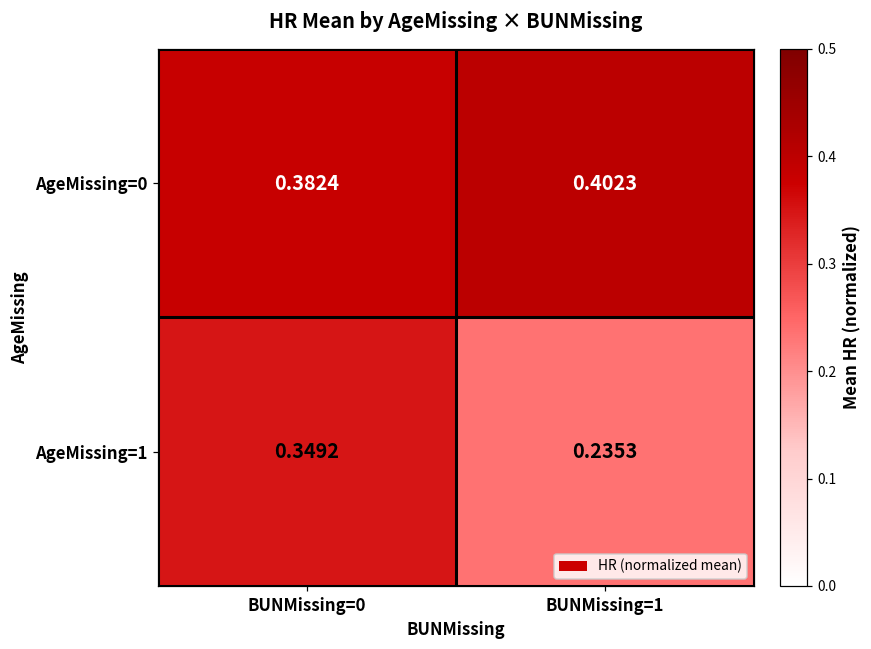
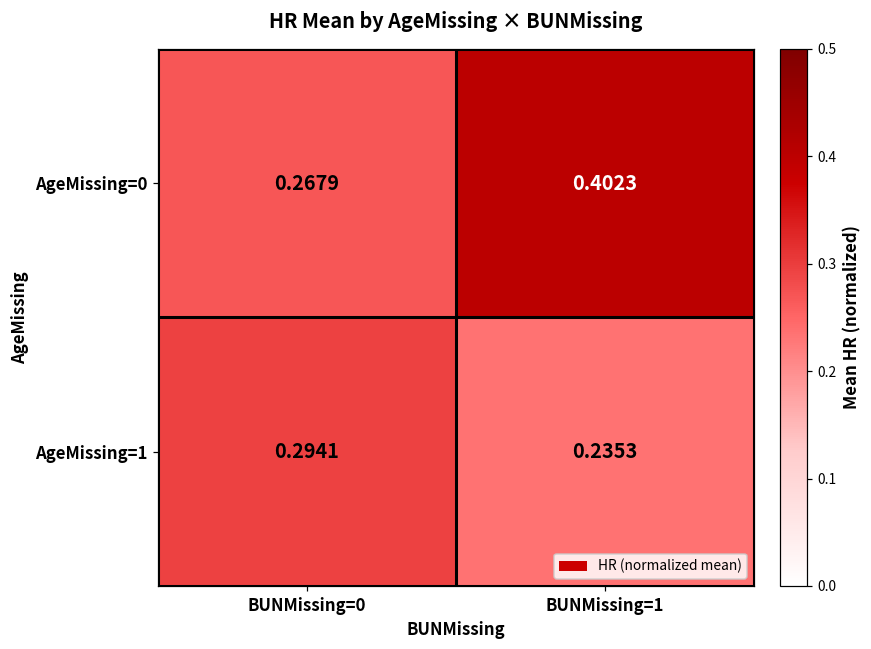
  {
    "AgeMissing=0": {
-     "BUNMissing=0": 0.3824,
+     "BUNMissing=0": 0.2679,
      "BUNMissing=1": 0.4023
    },
    "AgeMissing=1": {
-     "BUNMissing=0": 0.3492,
+     "BUNMissing=0": 0.2941,
      "BUNMissing=1": 0.2353
    }
  }
